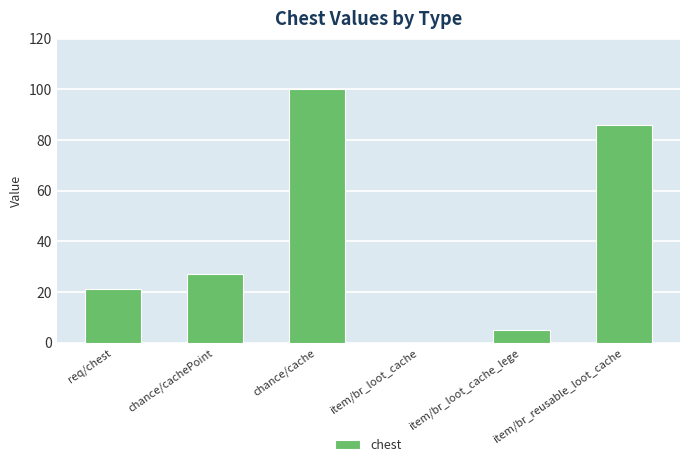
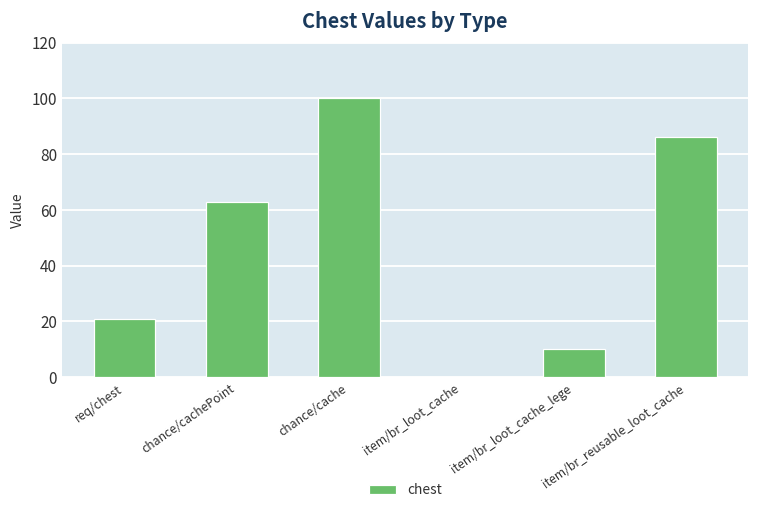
  {
    "req/chest": 21,
-   "chance/cachePoint": 27,
+   "chance/cachePoint": 63,
    "chance/cache": 100,
    "item/br_loot_cache": 0,
-   "item/br_loot_cache_lege": 5,
+   "item/br_loot_cache_lege": 10,
    "item/br_reusable_loot_cache": 86
  }
